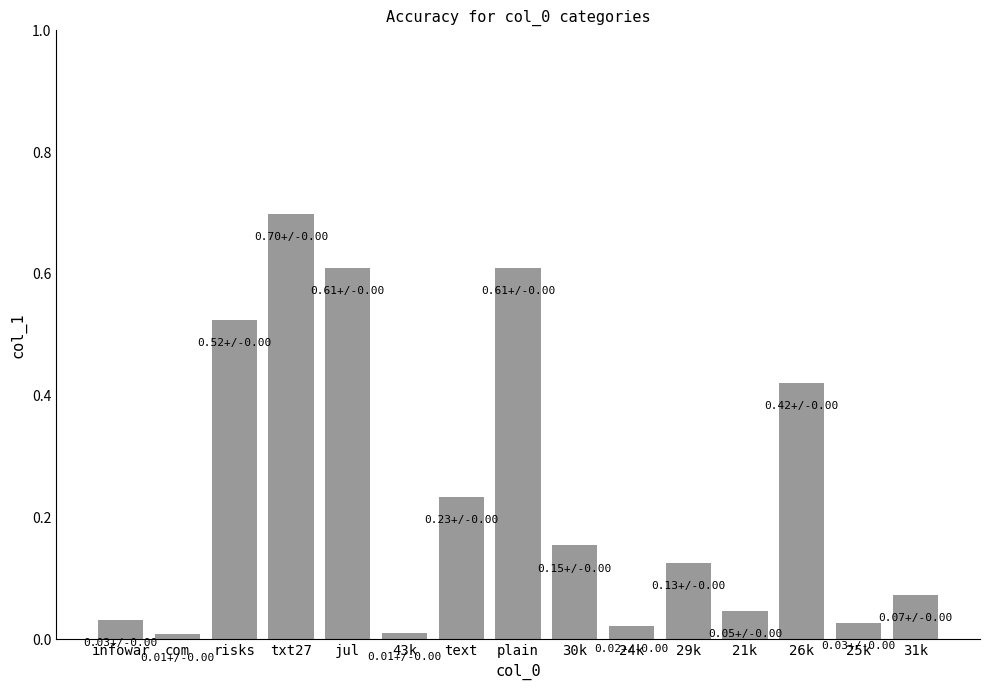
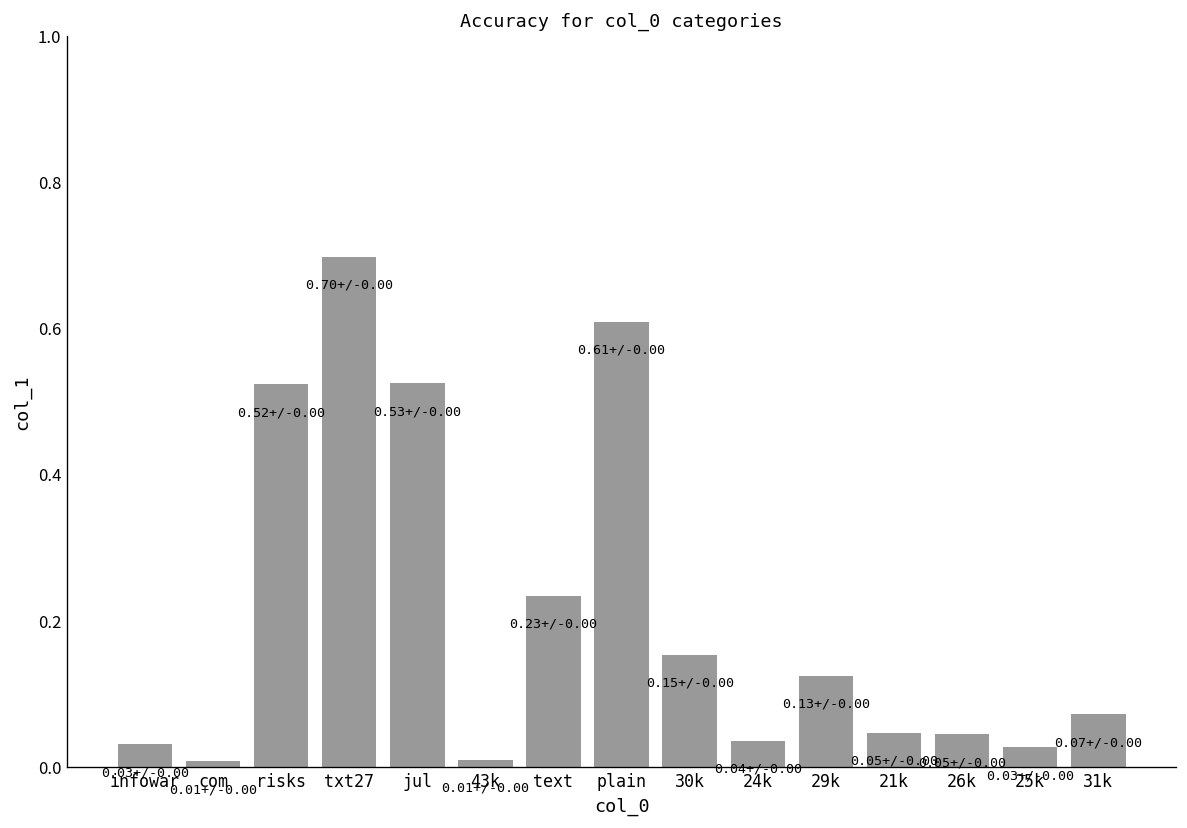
  {
    "infowar": "0.03+/",
    "com": "0.01+/",
    "risks": "0.52+/",
    "txt27": "0.70+/",
-   "jul": "0.61+/",
+   "jul": "0.53+/",
    "43k": "0.01+/",
    "text": "0.23+/",
    "plain": "0.61+/",
    "30k": "0.15+/",
-   "24k": "0.02+/",
+   "24k": "0.04+/",
    "29k": "0.13+/",
    "21k": "0.05+/",
-   "26k": "0.42+/",
+   "26k": "0.05+/",
    "25k": "0.03+/",
    "31k": "0.07+/"
  }
